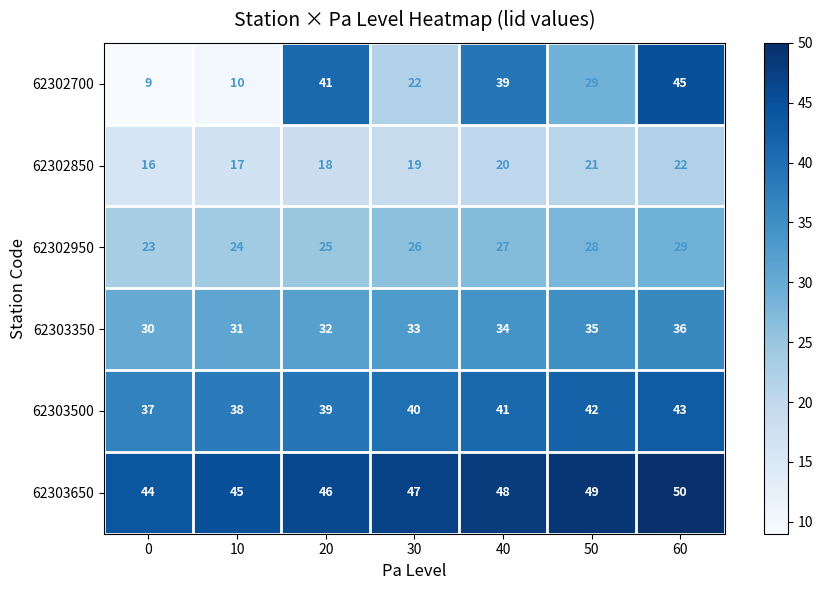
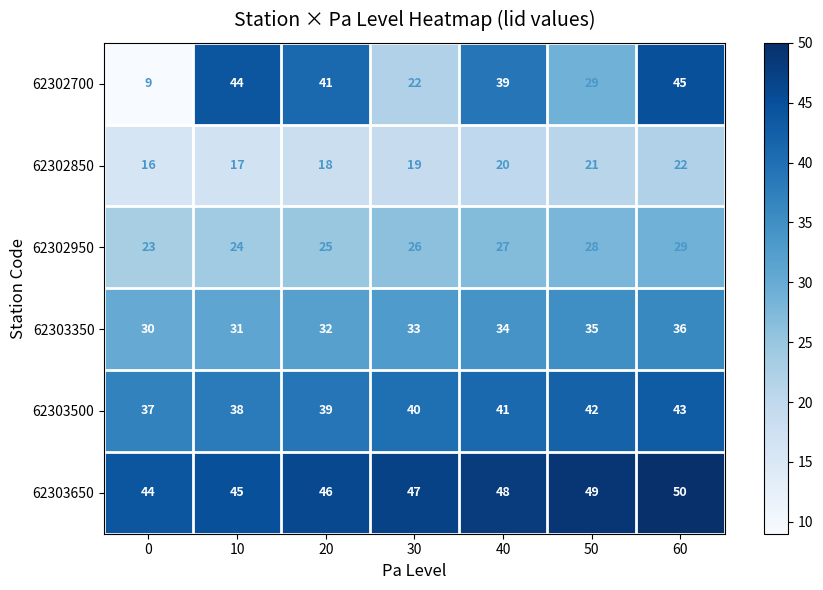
  {
    "62302700": {
      "0": 9,
-     "10": 10,
+     "10": 44,
      "20": 41,
      "30": 22,
      "40": 39,
      "60": 45
    },
    "62302850": {
      "0": 16,
      "10": 17,
      "20": 18,
      "30": 19,
      "40": 20,
      "50": 21,
      "60": 22
    },
    "62302950": {
      "0": 23,
      "10": 24,
      "20": 25,
      "30": 26,
      "40": 27,
      "50": 28
    },
    "62303350": {
      "0": 30,
      "10": 31,
      "20": 32,
      "30": 33,
      "40": 34,
      "50": 35,
      "60": 36
    },
    "62303500": {
      "0": 37,
      "10": 38,
      "20": 39,
      "30": 40,
      "40": 41,
      "50": 42,
      "60": 43
    },
    "62303650": {
      "0": 44,
      "10": 45,
      "20": 46,
      "30": 47,
      "40": 48,
      "50": 49,
      "60": 50
    }
  }
